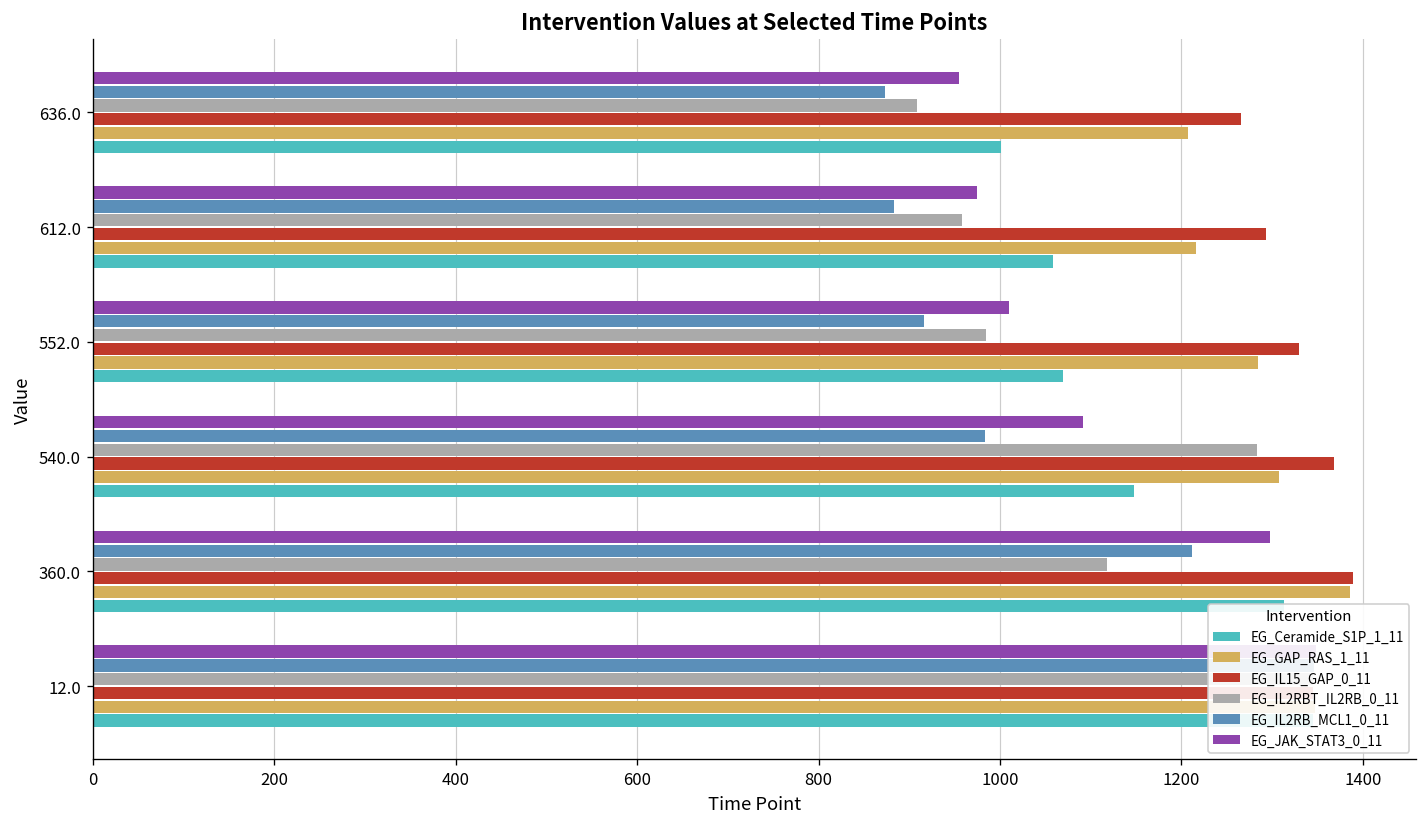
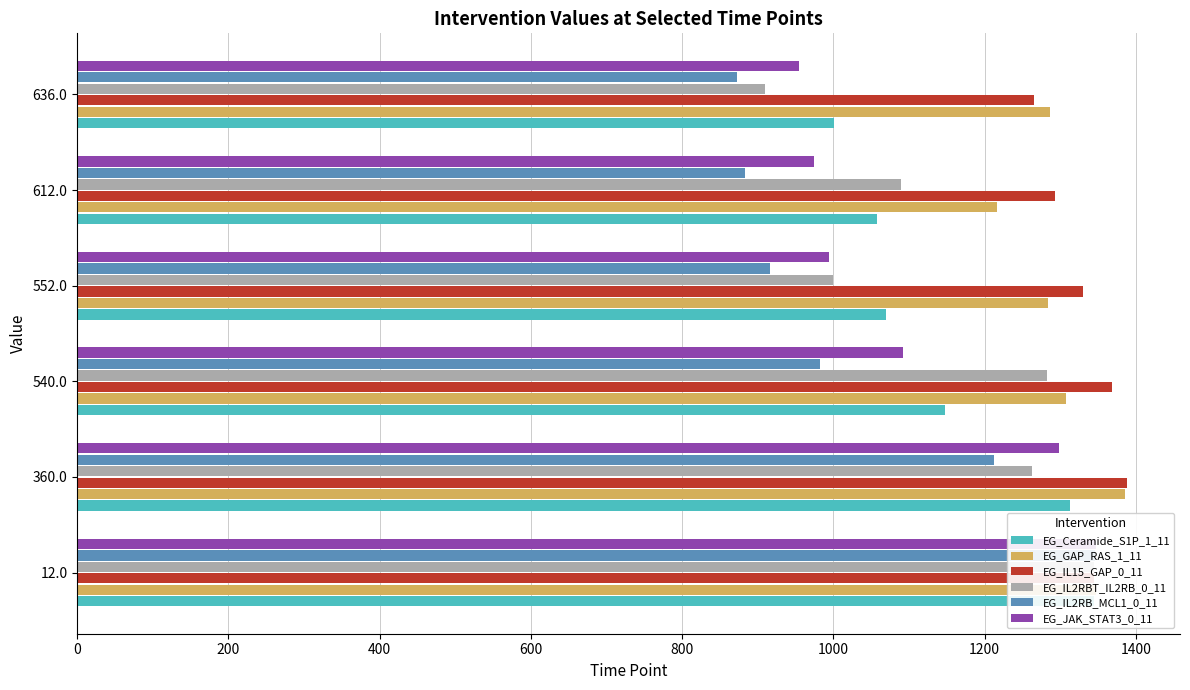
  {
    "EG_GAP_RAS_1_11": {
-     "636.0": 1210,
+     "636.0": 1290,
      "612.0": 1220,
      "552.0": 1280,
      "540.0": 1310,
      "360.0": 1390
    },
    "EG_IL15_GAP_0_11": {
      "636.0": 1270,
      "612.0": 1290,
      "552.0": 1330,
      "540.0": 1370,
      "360.0": 1390
    },
    "EG_IL2RBT_IL2RB_0_11": {
      "636.0": 910,
-     "612.0": 960,
-     "552.0": 990,
+     "612.0": 1090,
+     "552.0": 1000,
      "540.0": 1280,
-     "360.0": 1120
+     "360.0": 1260
    },
    "EG_JAK_STAT3_0_11": {
      "636.0": 960,
      "612.0": 980,
-     "552.0": 1010,
+     "552.0": 990,
      "540.0": 1090,
      "360.0": 1300
    }
  }
